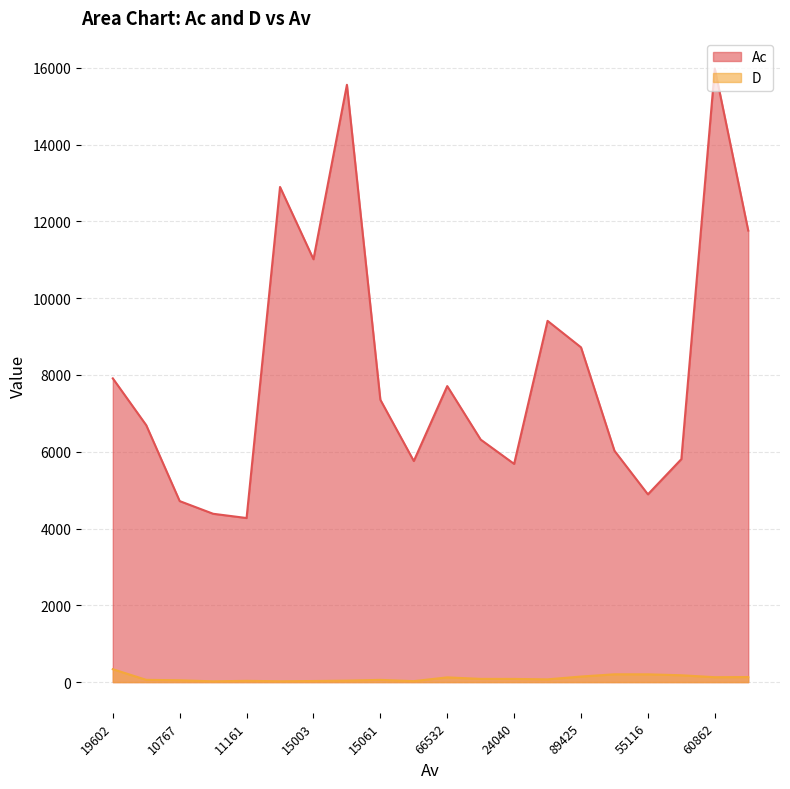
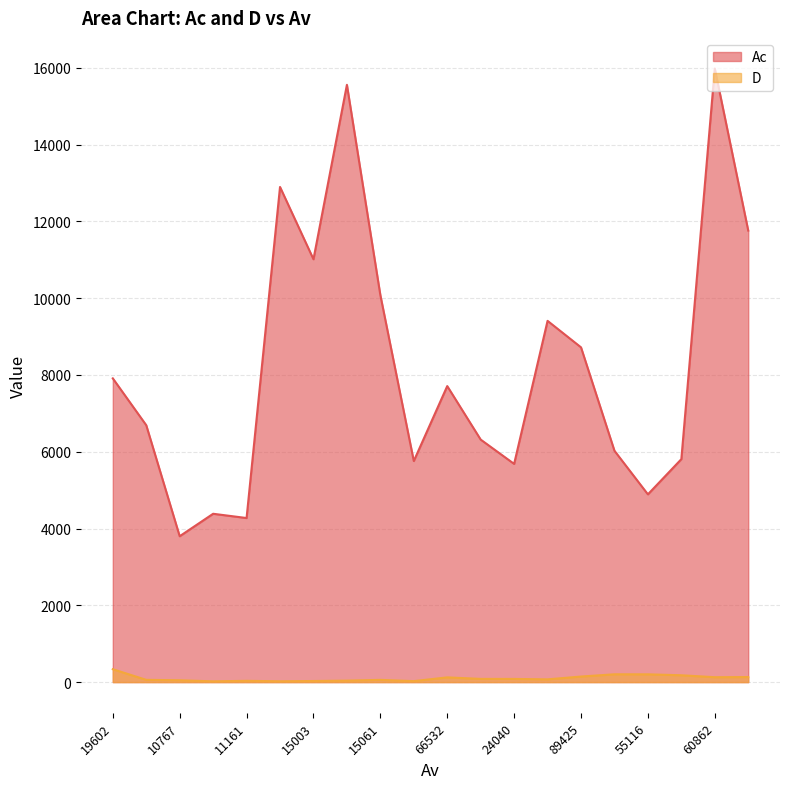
  {
    "Ac": {
      "19602": 7900,
-     "10767": 4700,
+     "10767": 3800,
      "11161": 4300,
      "15003": 11000,
-     "15061": 7400,
+     "15061": 10100,
      "66532": 7700,
      "24040": 5700,
      "89425": 8700,
      "55116": 4900
    },
    "D": {
      "19602": 300,
      "10767": 0,
      "11161": 0,
      "15003": 0,
      "15061": 100,
      "66532": 100,
      "24040": 100,
      "89425": 100,
      "55116": 200,
      "60862": 100
    }
  }
